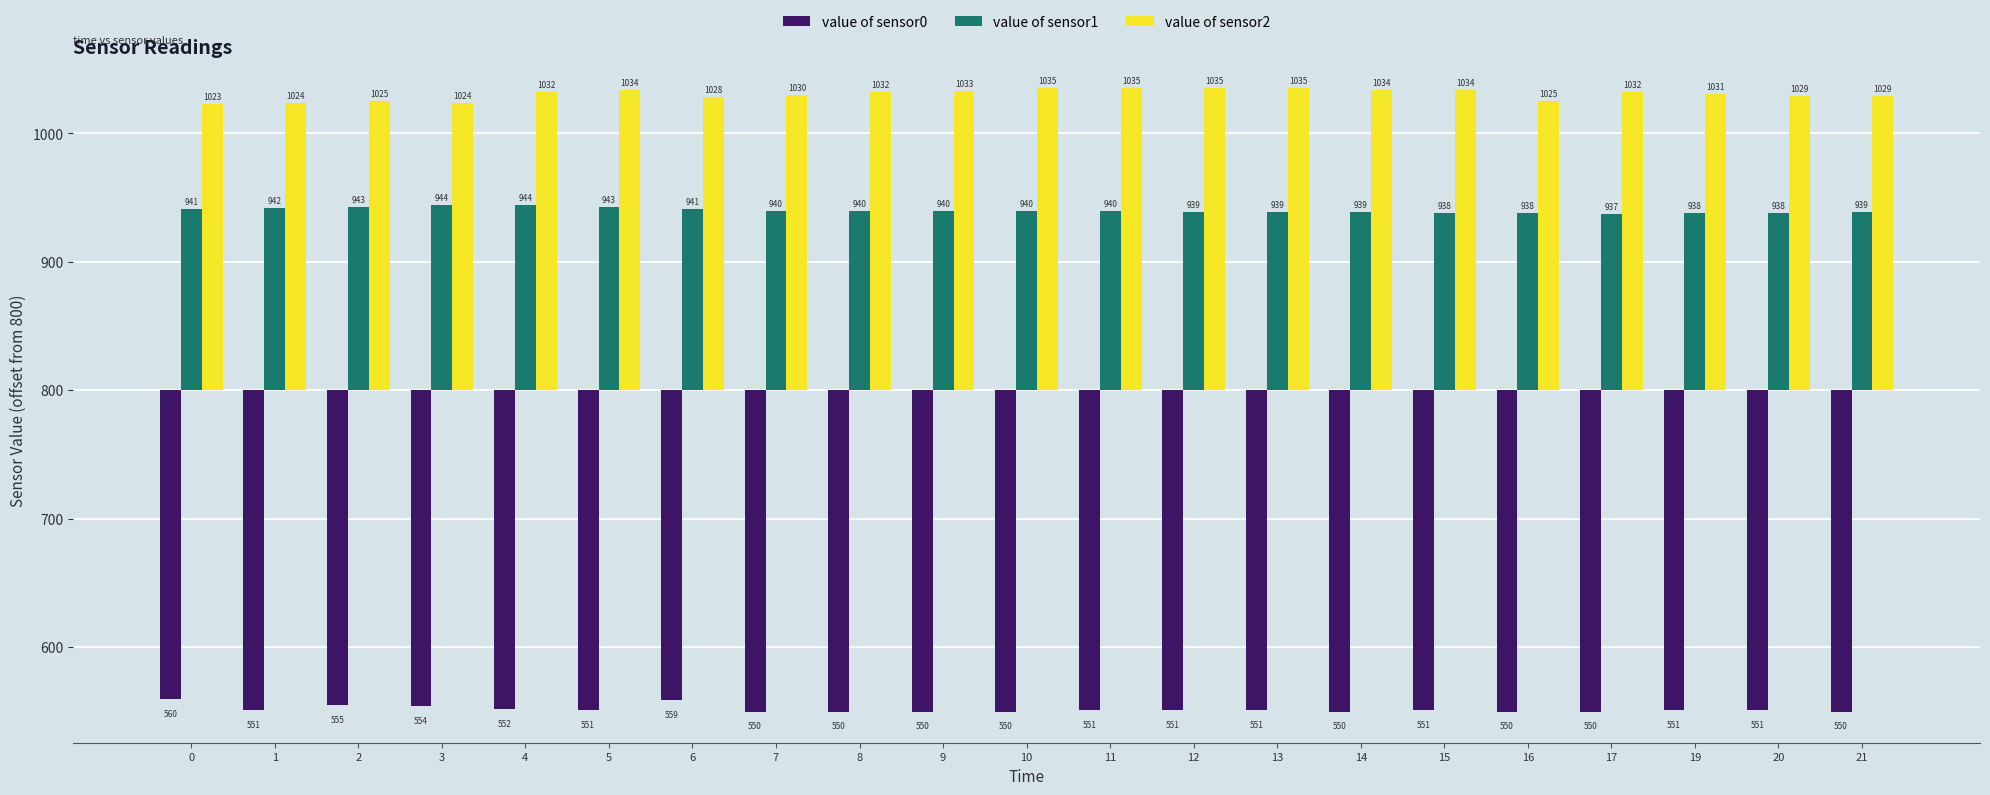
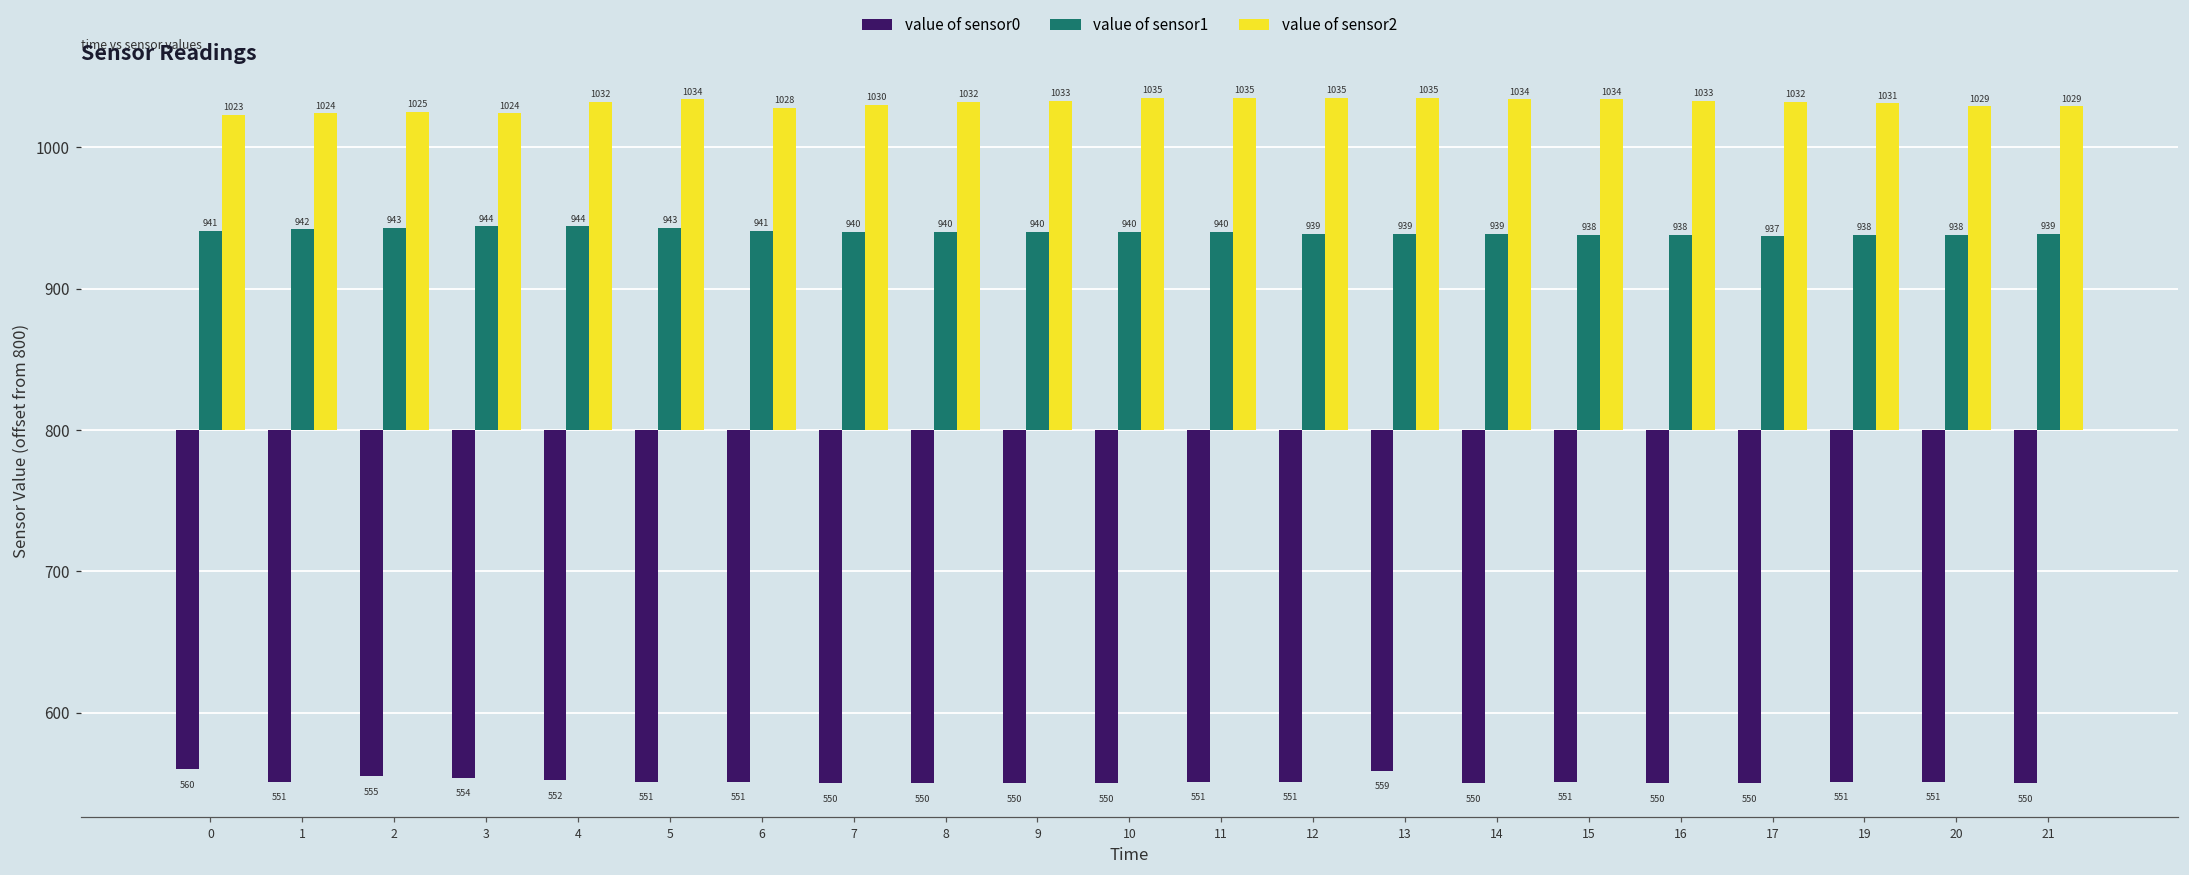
  {
    "value of sensor0": {
-     "6": 559,
-     "13": 551
+     "6": 551,
+     "13": 559
    },
    "value of sensor2": {
-     "16": 1025
+     "16": 1033
    }
  }
